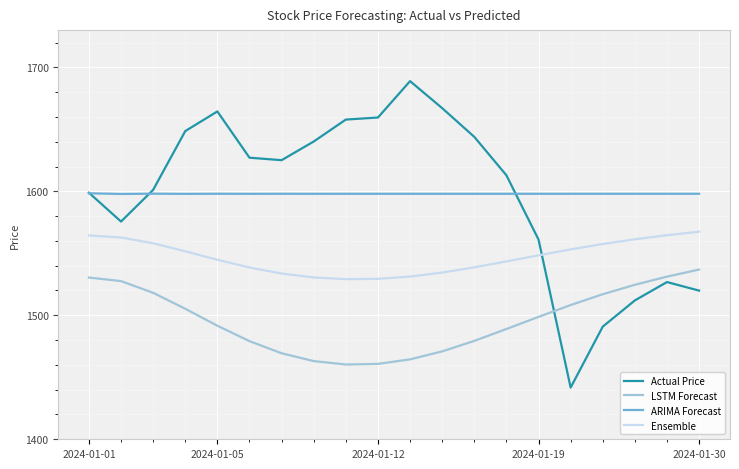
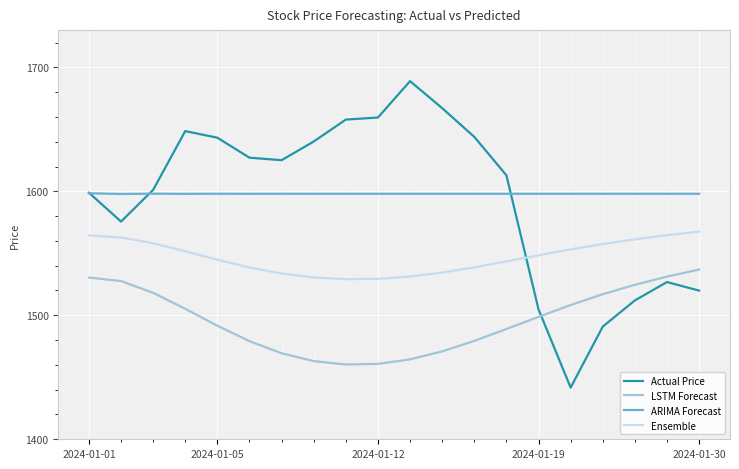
  {
    "Actual Price": {
-     "2024-01-05": 1664,
+     "2024-01-05": 1643,
      "2024-01-12": 1660,
-     "2024-01-19": 1561,
+     "2024-01-19": 1505,
      "2024-01-30": 1520
    }
  }
